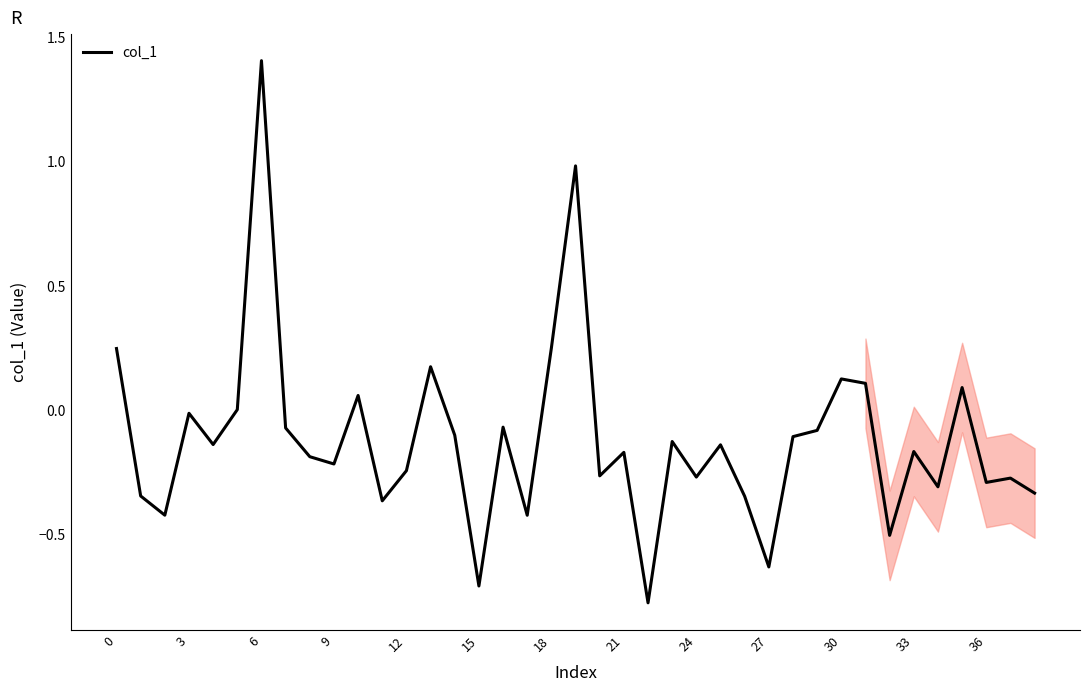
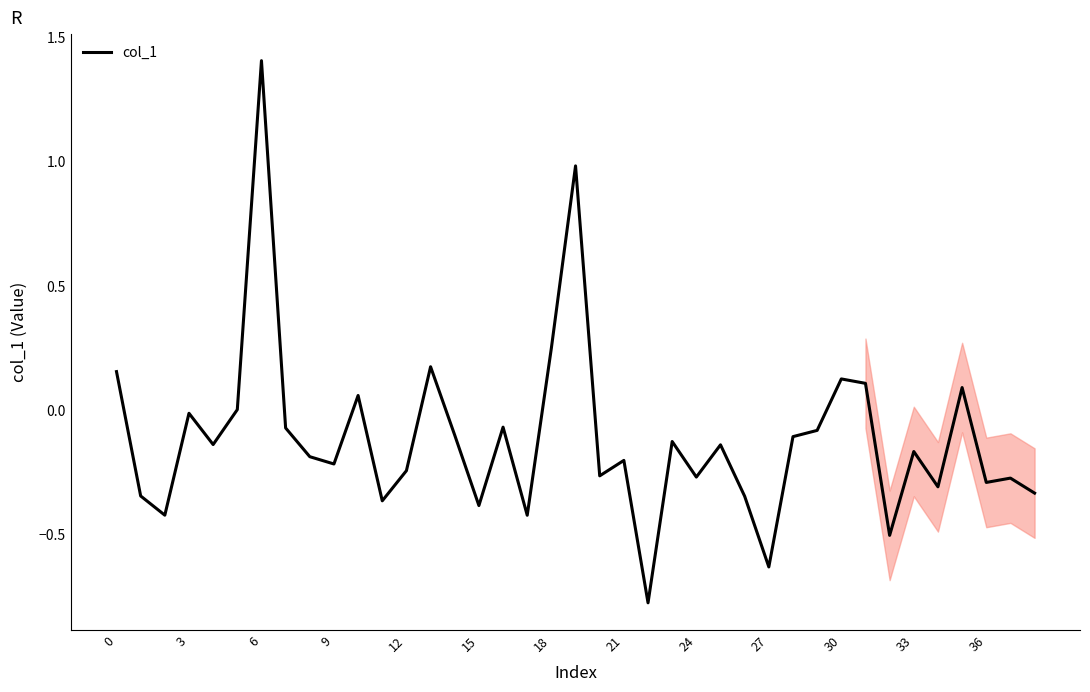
  {
    "col_1": {
-     "0": 0.25,
+     "0": 0.16,
      "3": -0.01,
      "6": 1.41,
      "9": -0.22,
      "12": -0.24,
-     "15": -0.71,
+     "15": -0.38,
      "18": 0.25,
-     "21": -0.17,
+     "21": -0.20,
      "24": -0.27,
      "27": -0.63,
      "30": 0.13,
      "33": -0.17,
      "36": -0.29
    }
  }
